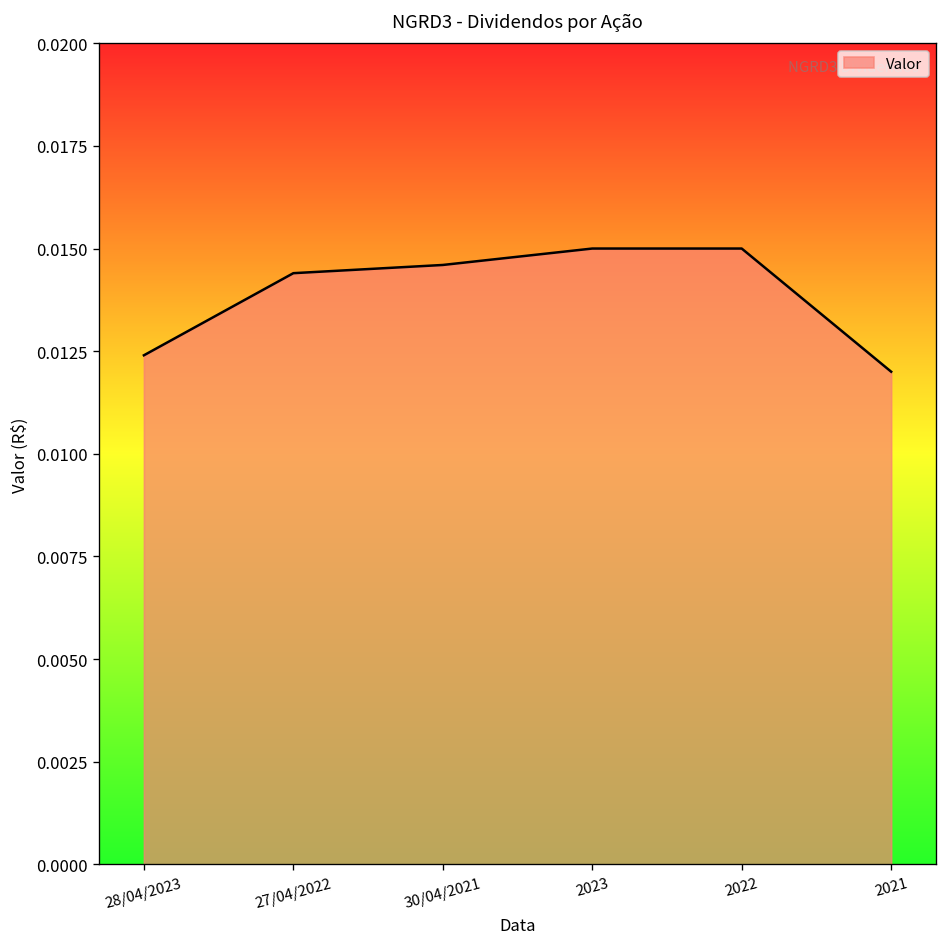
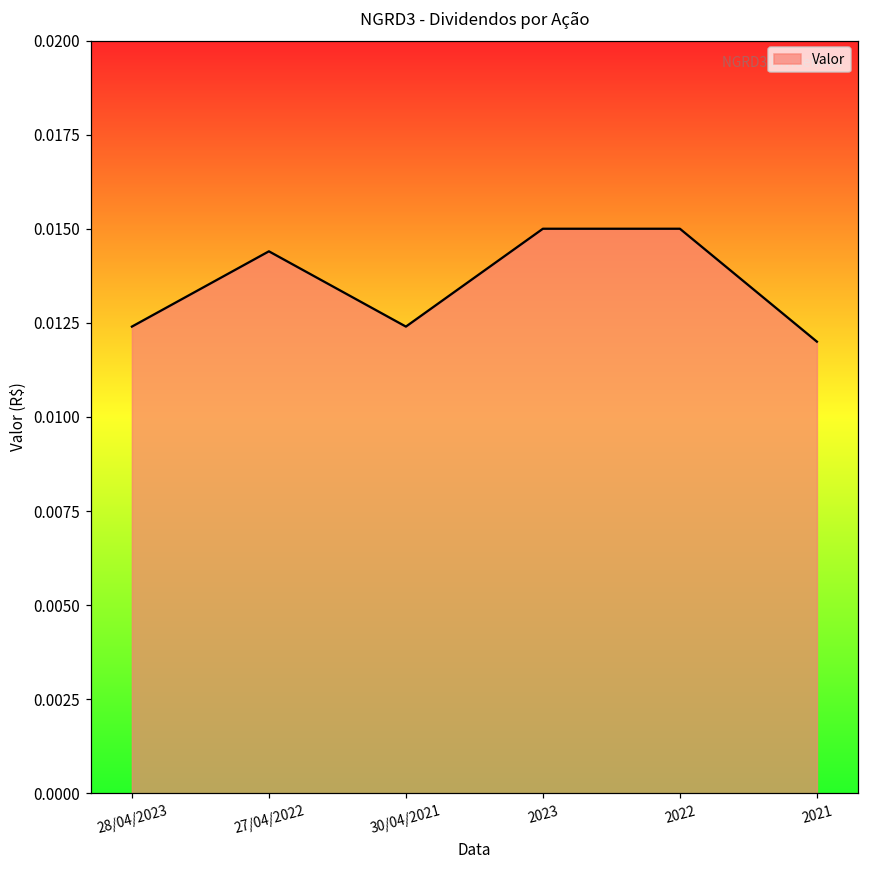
  {
    "28/04/2023": 0.0124,
    "27/04/2022": 0.0144,
-   "30/04/2021": 0.0146,
+   "30/04/2021": 0.0124,
    "2023": 0.0150,
    "2022": 0.0150,
    "2021": 0.0120
  }
